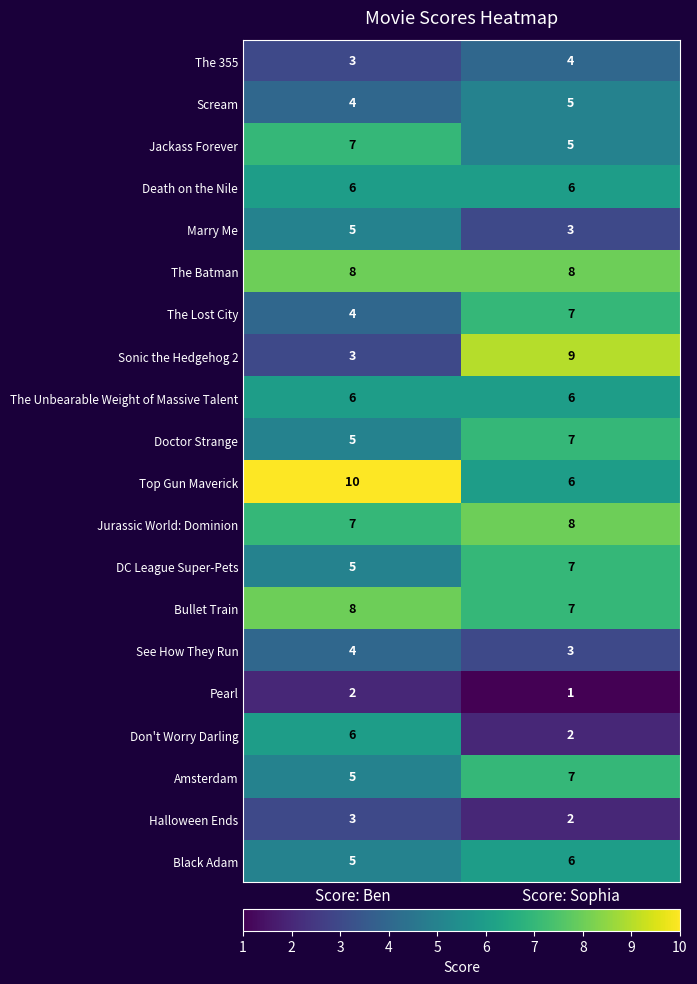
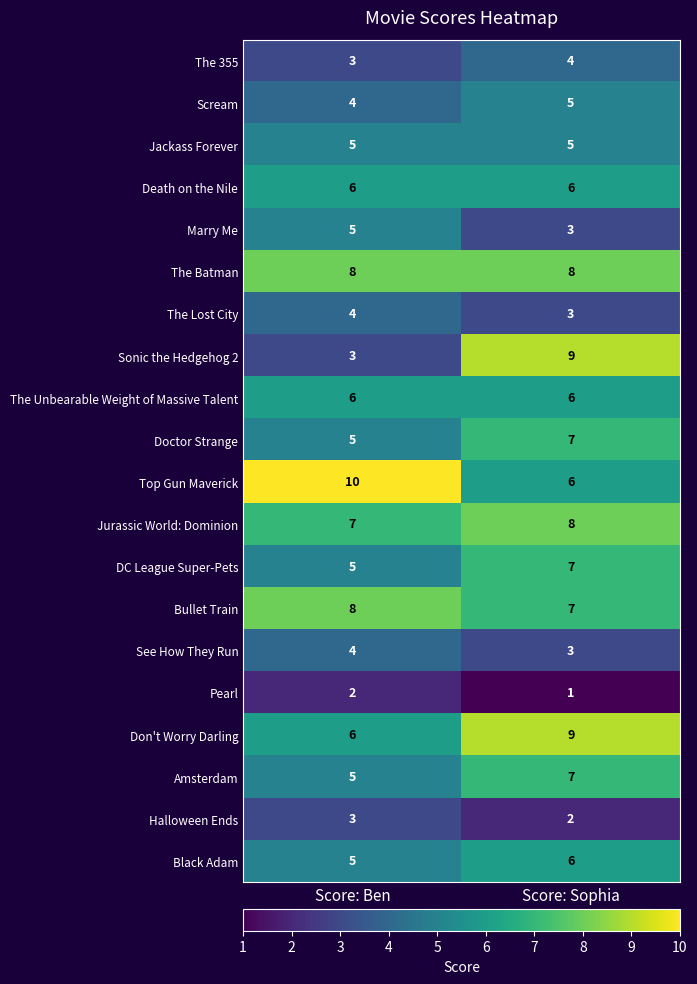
  {
    "The 355": {
      "Score: Ben": 3,
      "Score: Sophia": 4
    },
    "Scream": {
      "Score: Ben": 4,
      "Score: Sophia": 5
    },
    "Jackass Forever": {
-     "Score: Ben": 7,
+     "Score: Ben": 5,
      "Score: Sophia": 5
    },
    "Death on the Nile": {
      "Score: Ben": 6,
      "Score: Sophia": 6
    },
    "Marry Me": {
      "Score: Ben": 5,
      "Score: Sophia": 3
    },
    "The Batman": {
      "Score: Ben": 8,
      "Score: Sophia": 8
    },
    "The Lost City": {
      "Score: Ben": 4,
-     "Score: Sophia": 7
+     "Score: Sophia": 3
    },
    "Sonic the Hedgehog 2": {
      "Score: Ben": 3,
      "Score: Sophia": 9
    },
    "The Unbearable Weight of Massive Talent": {
      "Score: Ben": 6,
      "Score: Sophia": 6
    },
    "Doctor Strange": {
      "Score: Ben": 5,
      "Score: Sophia": 7
    },
    "Top Gun Maverick": {
      "Score: Ben": 10,
      "Score: Sophia": 6
    },
    "Jurassic World: Dominion": {
      "Score: Ben": 7,
      "Score: Sophia": 8
    },
    "DC League Super-Pets": {
      "Score: Ben": 5,
      "Score: Sophia": 7
    },
    "Bullet Train": {
      "Score: Ben": 8,
      "Score: Sophia": 7
    },
    "See How They Run": {
      "Score: Ben": 4,
      "Score: Sophia": 3
    },
    "Pearl": {
      "Score: Ben": 2,
      "Score: Sophia": 1
    },
    "Don't Worry Darling": {
      "Score: Ben": 6,
-     "Score: Sophia": 2
+     "Score: Sophia": 9
    },
    "Amsterdam": {
      "Score: Ben": 5,
      "Score: Sophia": 7
    },
    "Halloween Ends": {
      "Score: Ben": 3,
      "Score: Sophia": 2
    },
    "Black Adam": {
      "Score: Ben": 5,
      "Score: Sophia": 6
    }
  }
